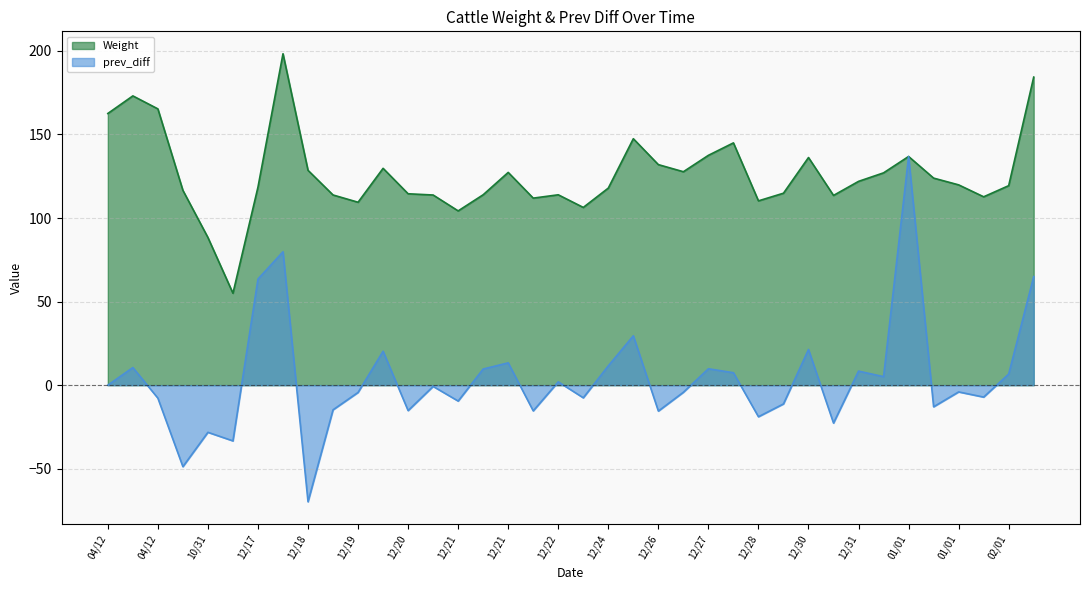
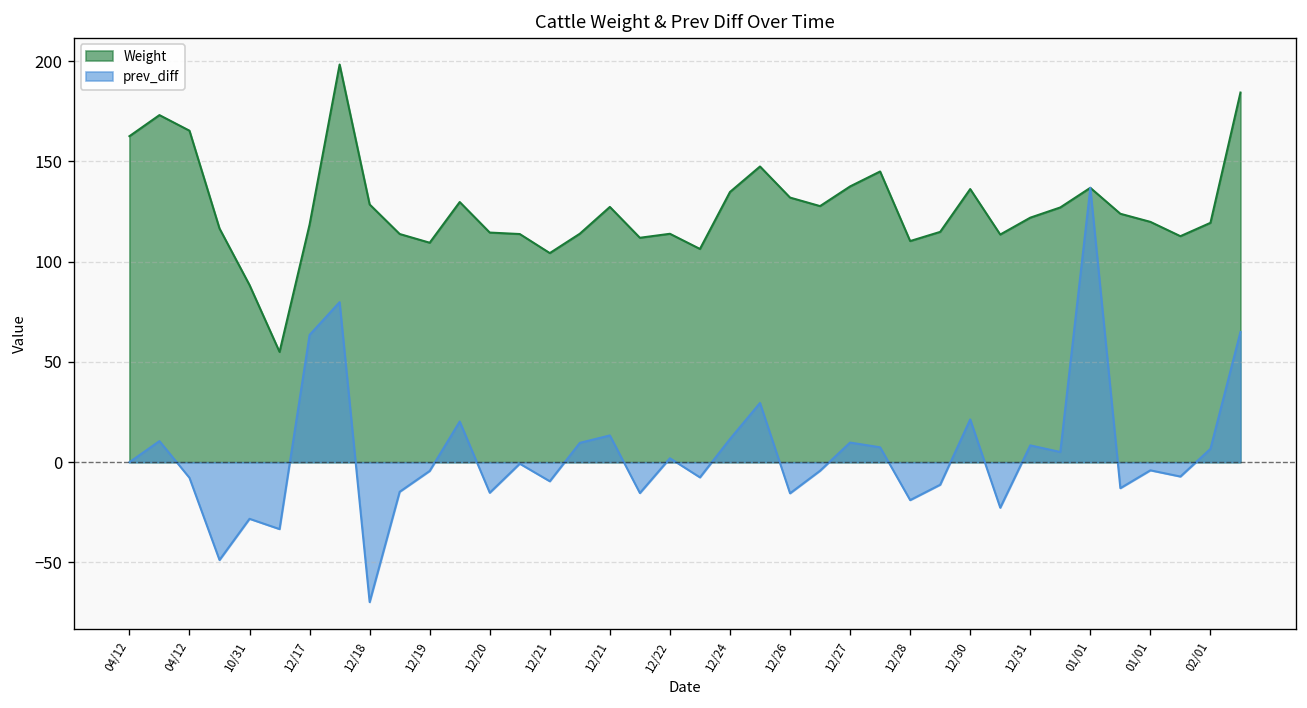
  {
    "Weight": {
      "12/19": 109,
-     "12/24": 118,
+     "12/24": 135,
      "12/28": 110,
      "02/01": 119
    }
  }
